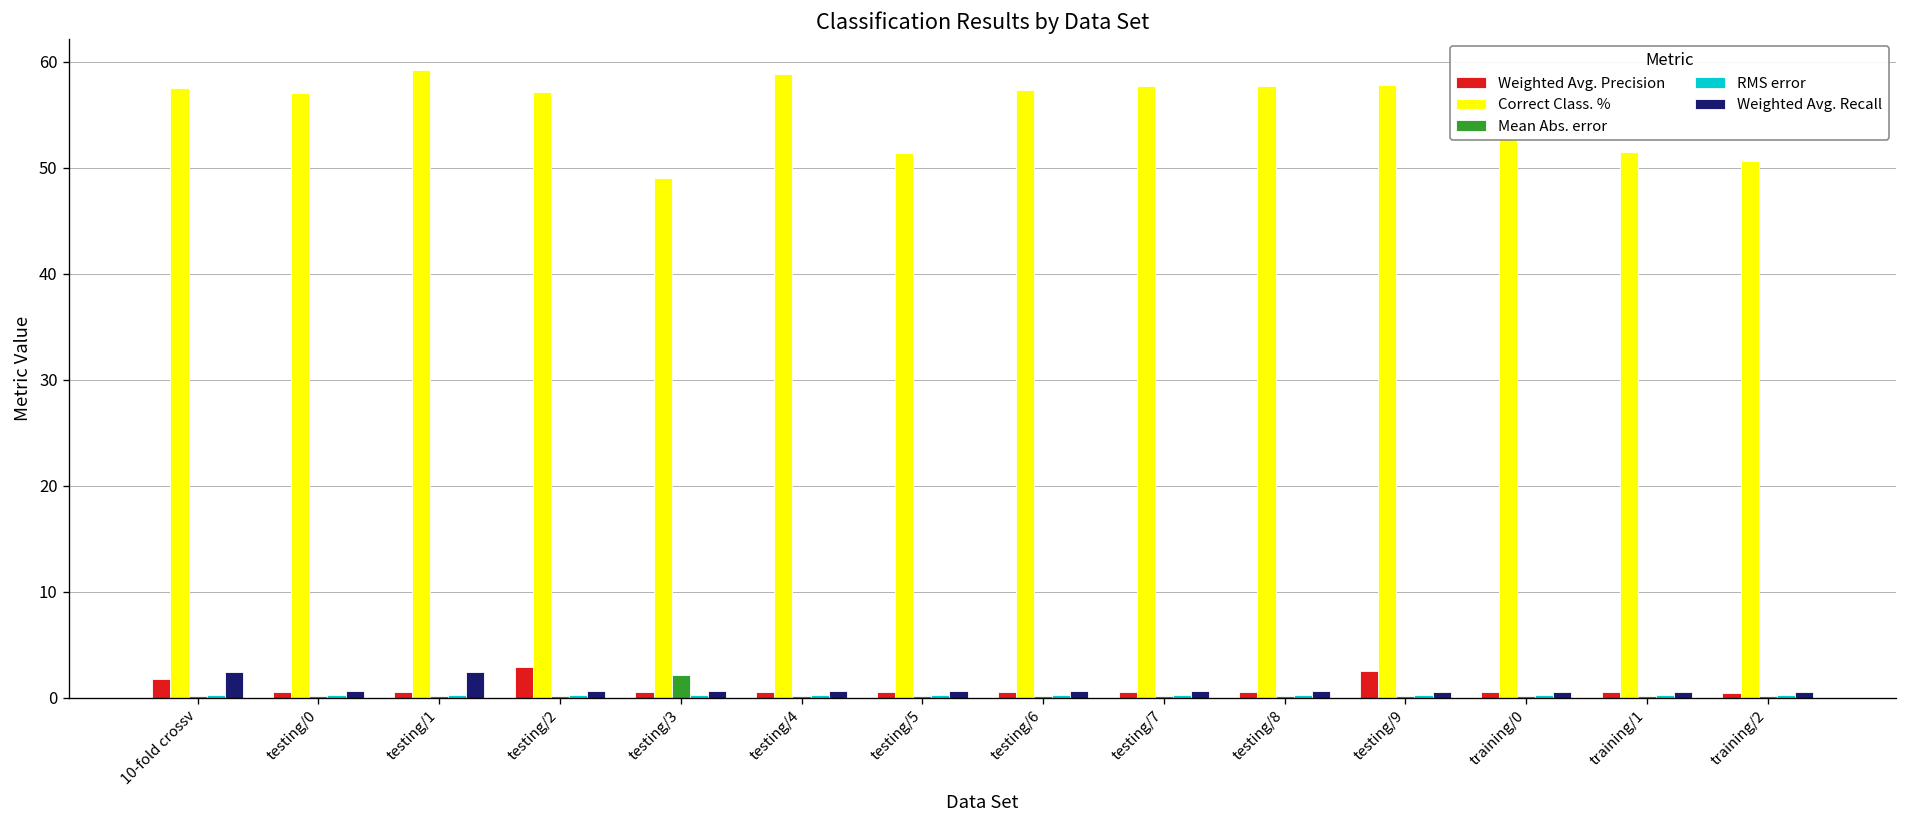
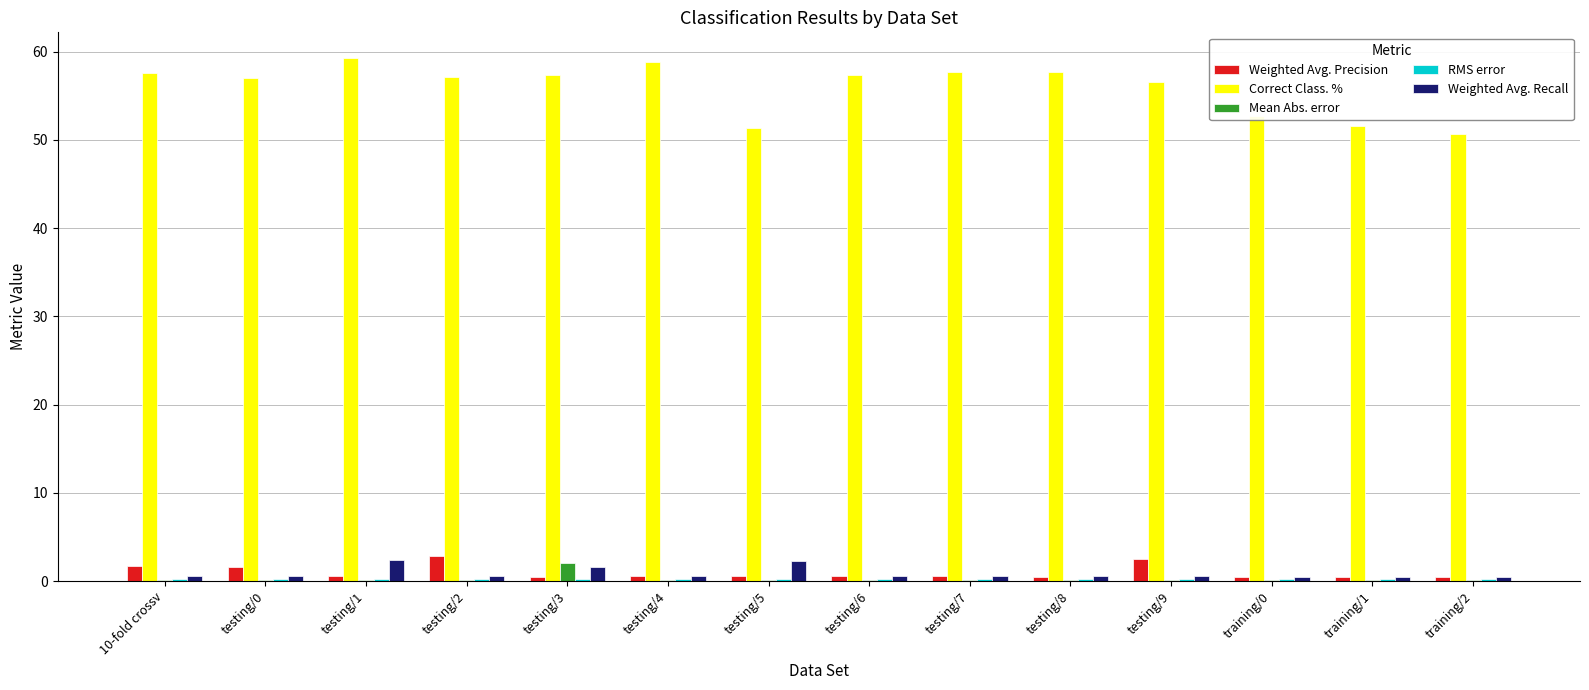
  {
    "Weighted Avg. Precision": {
      "10-fold crossv": 2,
-     "testing/0": 1,
+     "testing/0": 2,
      "testing/1": 1,
      "testing/2": 3,
      "testing/3": 1,
      "testing/4": 1,
      "testing/5": 1,
      "testing/6": 1,
      "testing/7": 1,
      "testing/8": 1,
      "testing/9": 2,
      "training/0": 0,
      "training/1": 0,
      "training/2": 0
    },
    "Correct Class. %": {
      "10-fold crossv": 58,
      "testing/0": 57,
      "testing/1": 59,
      "testing/2": 57,
-     "testing/3": 49,
+     "testing/3": 57,
      "testing/4": 59,
      "testing/5": 51,
      "testing/6": 57,
      "testing/7": 58,
      "testing/8": 58,
-     "testing/9": 58,
+     "testing/9": 57,
      "training/1": 52,
      "training/2": 51
    },
    "Mean Abs. error": {
      "testing/3": 2
    },
    "Weighted Avg. Recall": {
-     "10-fold crossv": 2,
+     "10-fold crossv": 1,
      "testing/0": 1,
      "testing/1": 2,
      "testing/2": 1,
-     "testing/3": 1,
+     "testing/3": 2,
      "testing/4": 1,
-     "testing/5": 1,
+     "testing/5": 2,
      "testing/6": 1,
      "testing/7": 1,
      "testing/8": 1,
      "testing/9": 1,
      "training/0": 1,
      "training/1": 1,
      "training/2": 1
    }
  }
